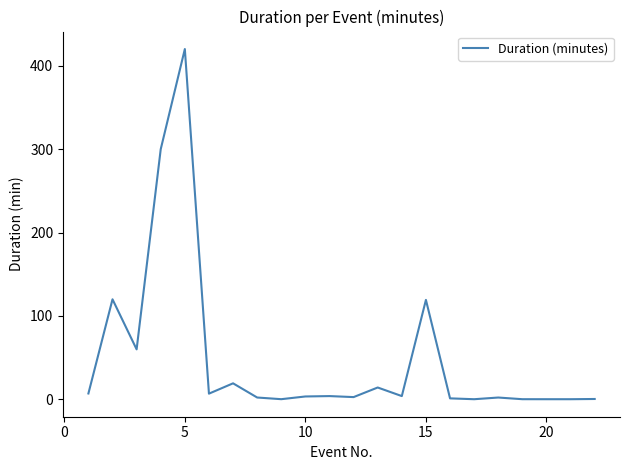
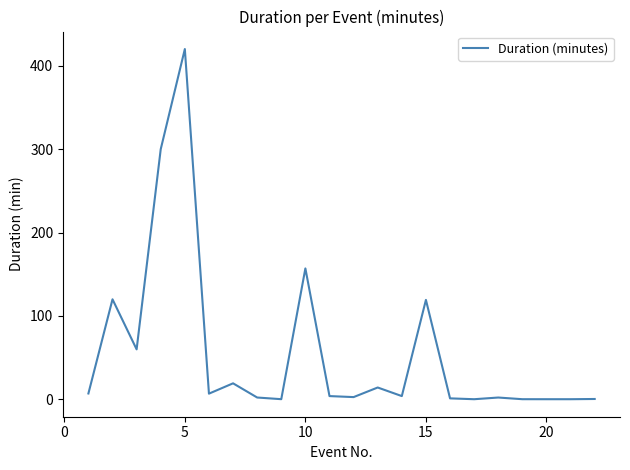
  {
    "5": 420,
-   "10": 0,
+   "10": 160,
    "15": 120,
    "20": 0
  }
